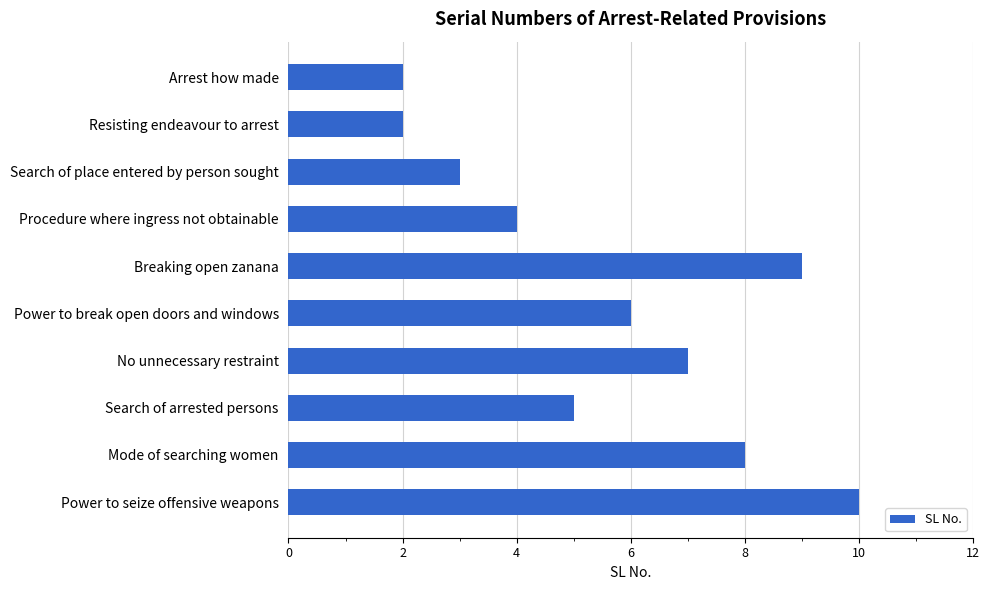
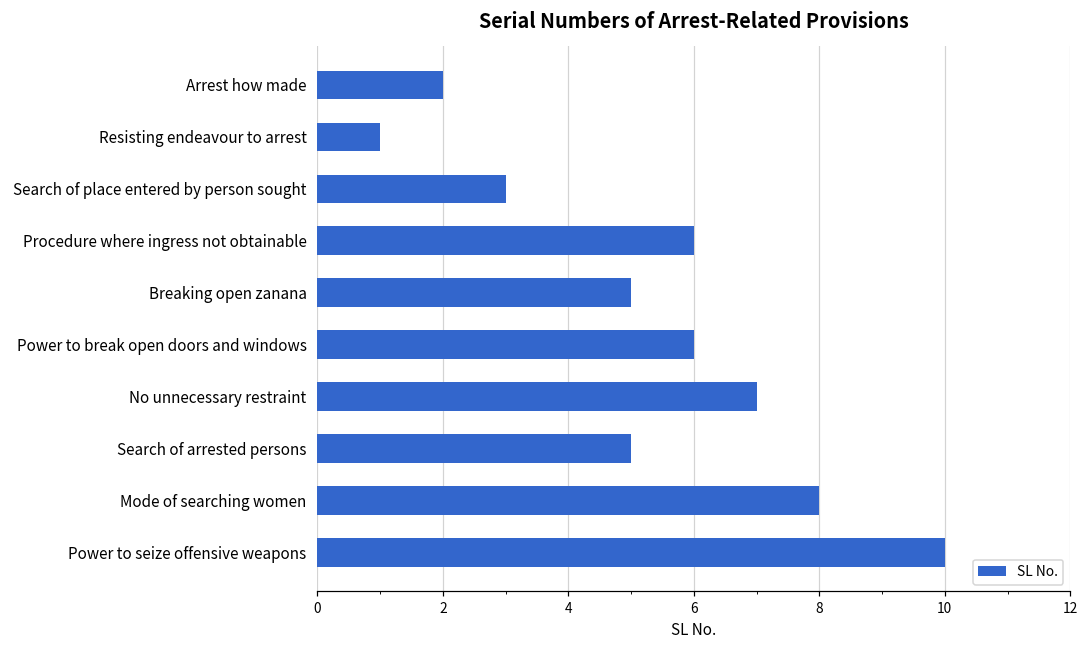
  {
    "Arrest how made": 2,
-   "Resisting endeavour to arrest": 2,
+   "Resisting endeavour to arrest": 1,
    "Search of place entered by person sought": 3,
-   "Procedure where ingress not obtainable": 4,
-   "Breaking open zanana": 9,
+   "Procedure where ingress not obtainable": 6,
+   "Breaking open zanana": 5,
    "Power to break open doors and windows": 6,
    "No unnecessary restraint": 7,
    "Search of arrested persons": 5,
    "Mode of searching women": 8,
    "Power to seize offensive weapons": 10
  }
